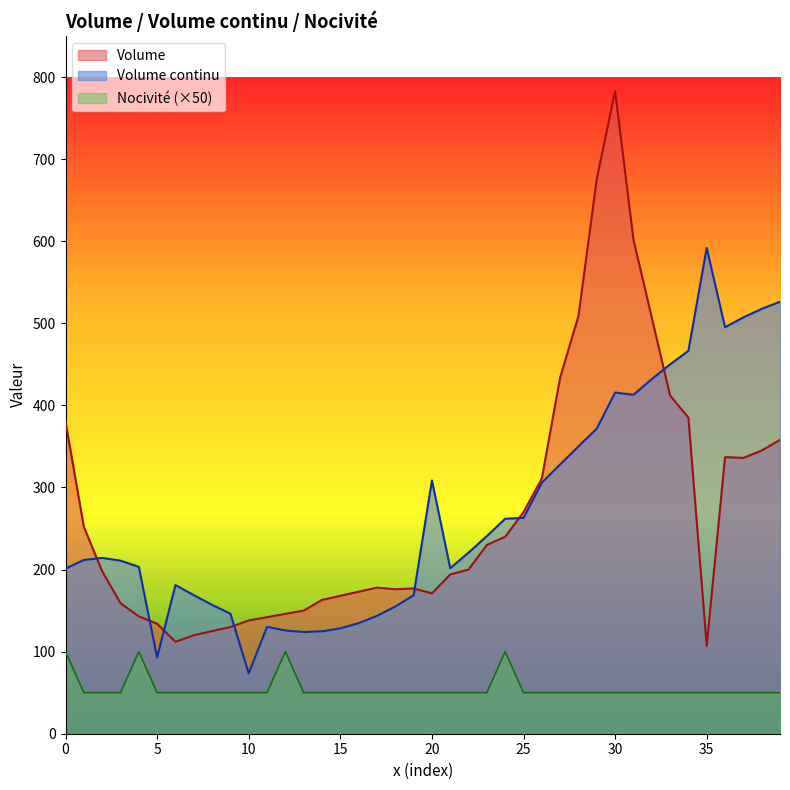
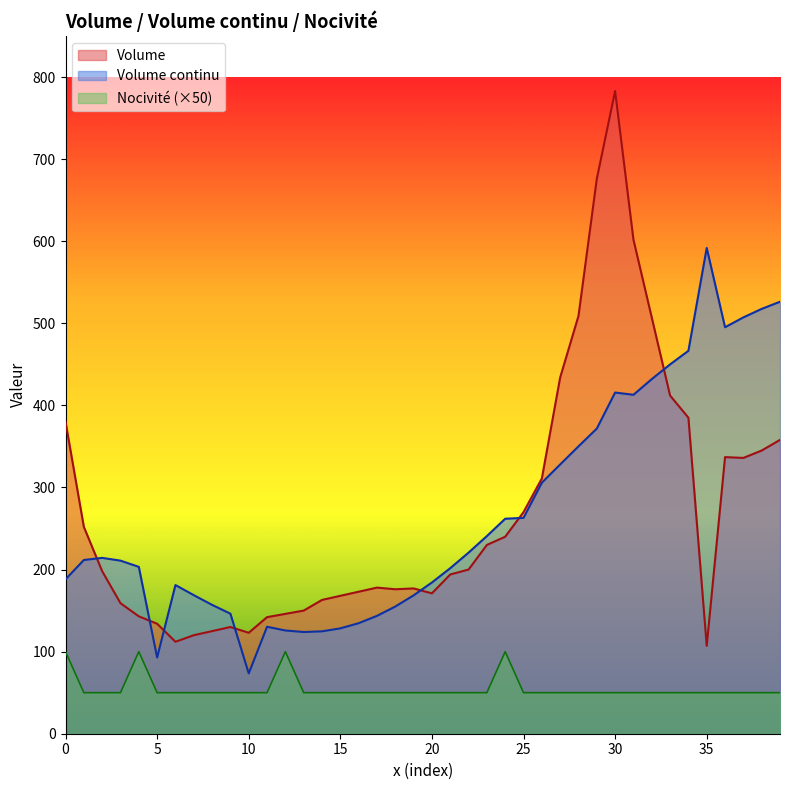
  {
    "Volume": {
      "0": 380,
      "5": 130,
-     "10": 140,
+     "10": 120,
      "15": 170,
      "20": 170,
      "25": 270,
      "30": 780,
      "35": 110
    },
    "Volume continu": {
-     "0": 200,
+     "0": 190,
      "5": 90,
      "10": 70,
      "15": 130,
-     "20": 310,
+     "20": 180,
      "25": 260,
      "30": 420,
      "35": 590
    },
    "Nocivité (×50)": {
      "0": 100,
      "5": 50,
      "10": 50,
      "15": 50,
      "20": 50,
      "25": 50,
      "30": 50,
      "35": 50
    }
  }
